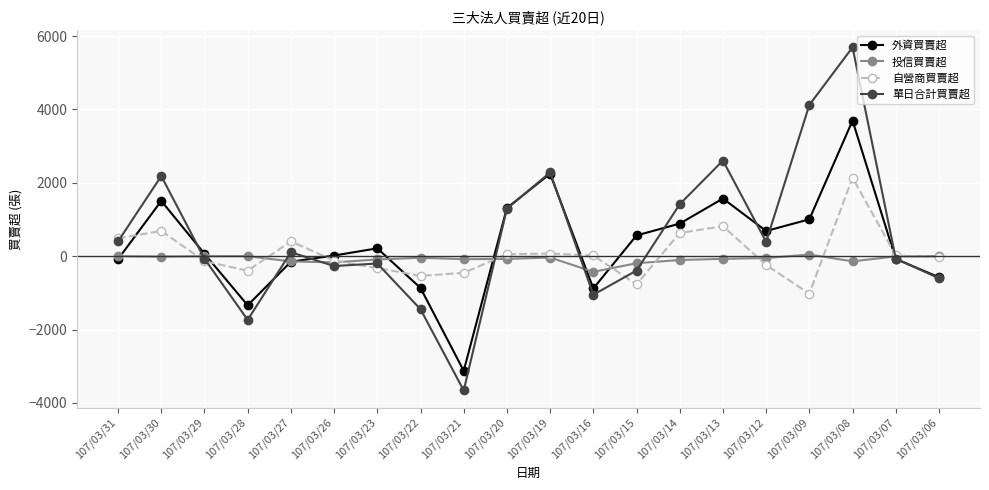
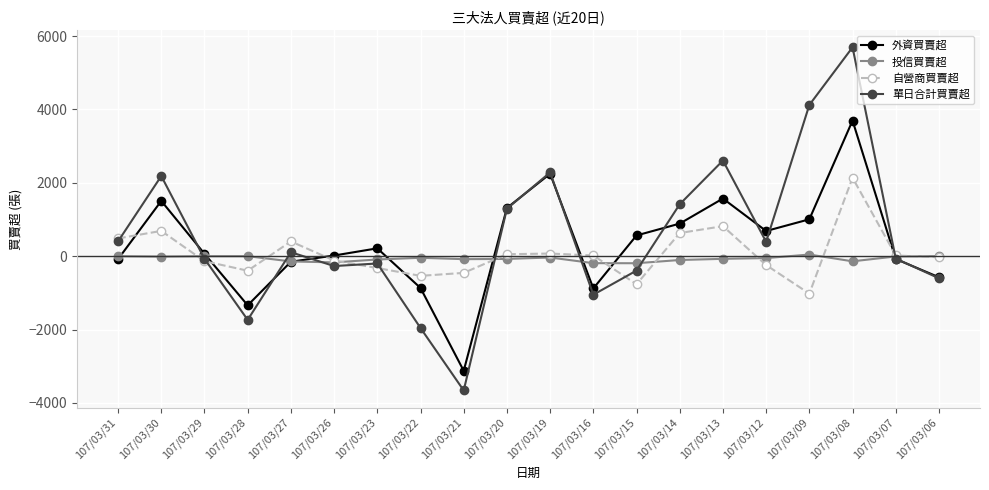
  {
    "外資買賣超": {
      "107/03/31": -100,
      "107/03/30": 1500,
      "107/03/28": -1300,
      "107/03/26": 0,
      "107/03/23": 200,
      "107/03/22": -900,
      "107/03/21": -3100,
      "107/03/16": -900,
      "107/03/15": 600,
      "107/03/14": 900,
      "107/03/13": 1600,
      "107/03/12": 700,
      "107/03/09": 1000,
      "107/03/08": 3700
    },
    "投信買賣超": {
      "107/03/31": 0,
      "107/03/30": 0,
      "107/03/28": 0,
      "107/03/23": -100,
      "107/03/22": 0,
      "107/03/21": -100,
      "107/03/20": -100,
      "107/03/19": 0,
-     "107/03/16": -400,
+     "107/03/16": -200,
      "107/03/15": -200,
      "107/03/14": -100,
      "107/03/13": -100,
      "107/03/12": -100,
      "107/03/09": 0,
      "107/03/08": -100
    },
    "自營商買賣超": {
      "107/03/31": 500,
      "107/03/30": 700,
      "107/03/28": -400,
      "107/03/27": 400,
      "107/03/23": -300,
      "107/03/22": -500,
      "107/03/21": -500,
      "107/03/20": 100,
      "107/03/19": 100,
      "107/03/16": 0,
      "107/03/15": -800,
      "107/03/14": 600,
      "107/03/13": 800,
      "107/03/12": -200,
      "107/03/09": -1000,
      "107/03/08": 2100
    },
    "單日合計買賣超": {
      "107/03/31": 400,
      "107/03/30": 2200,
      "107/03/28": -1700,
      "107/03/27": 100,
      "107/03/26": -300,
      "107/03/23": -200,
-     "107/03/22": -1400,
+     "107/03/22": -2000,
      "107/03/21": -3700,
      "107/03/16": -1100,
      "107/03/15": -400,
      "107/03/14": 1400,
      "107/03/13": 2600,
      "107/03/12": 400,
      "107/03/09": 4100,
      "107/03/08": 5700
    }
  }
